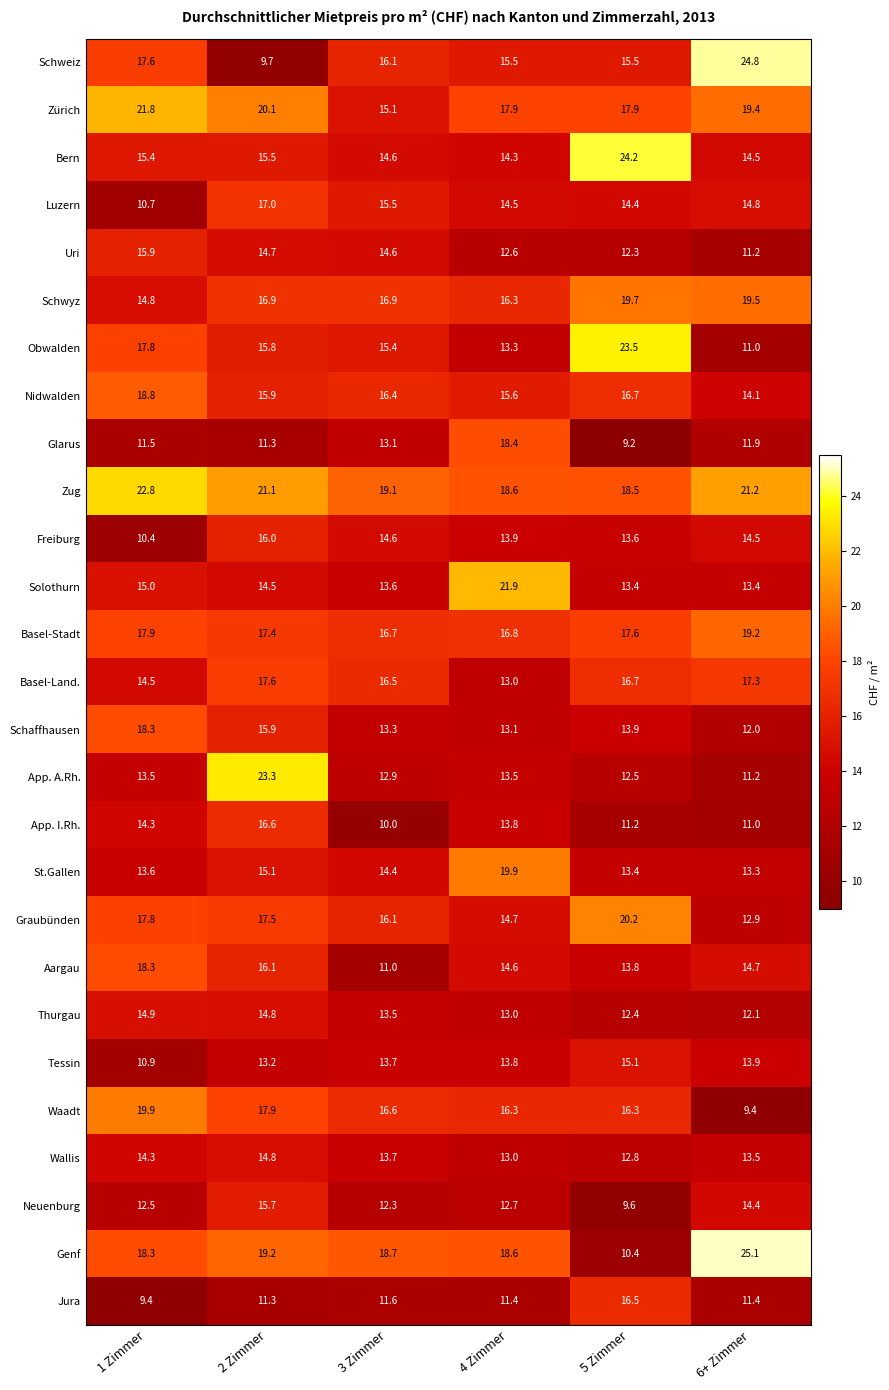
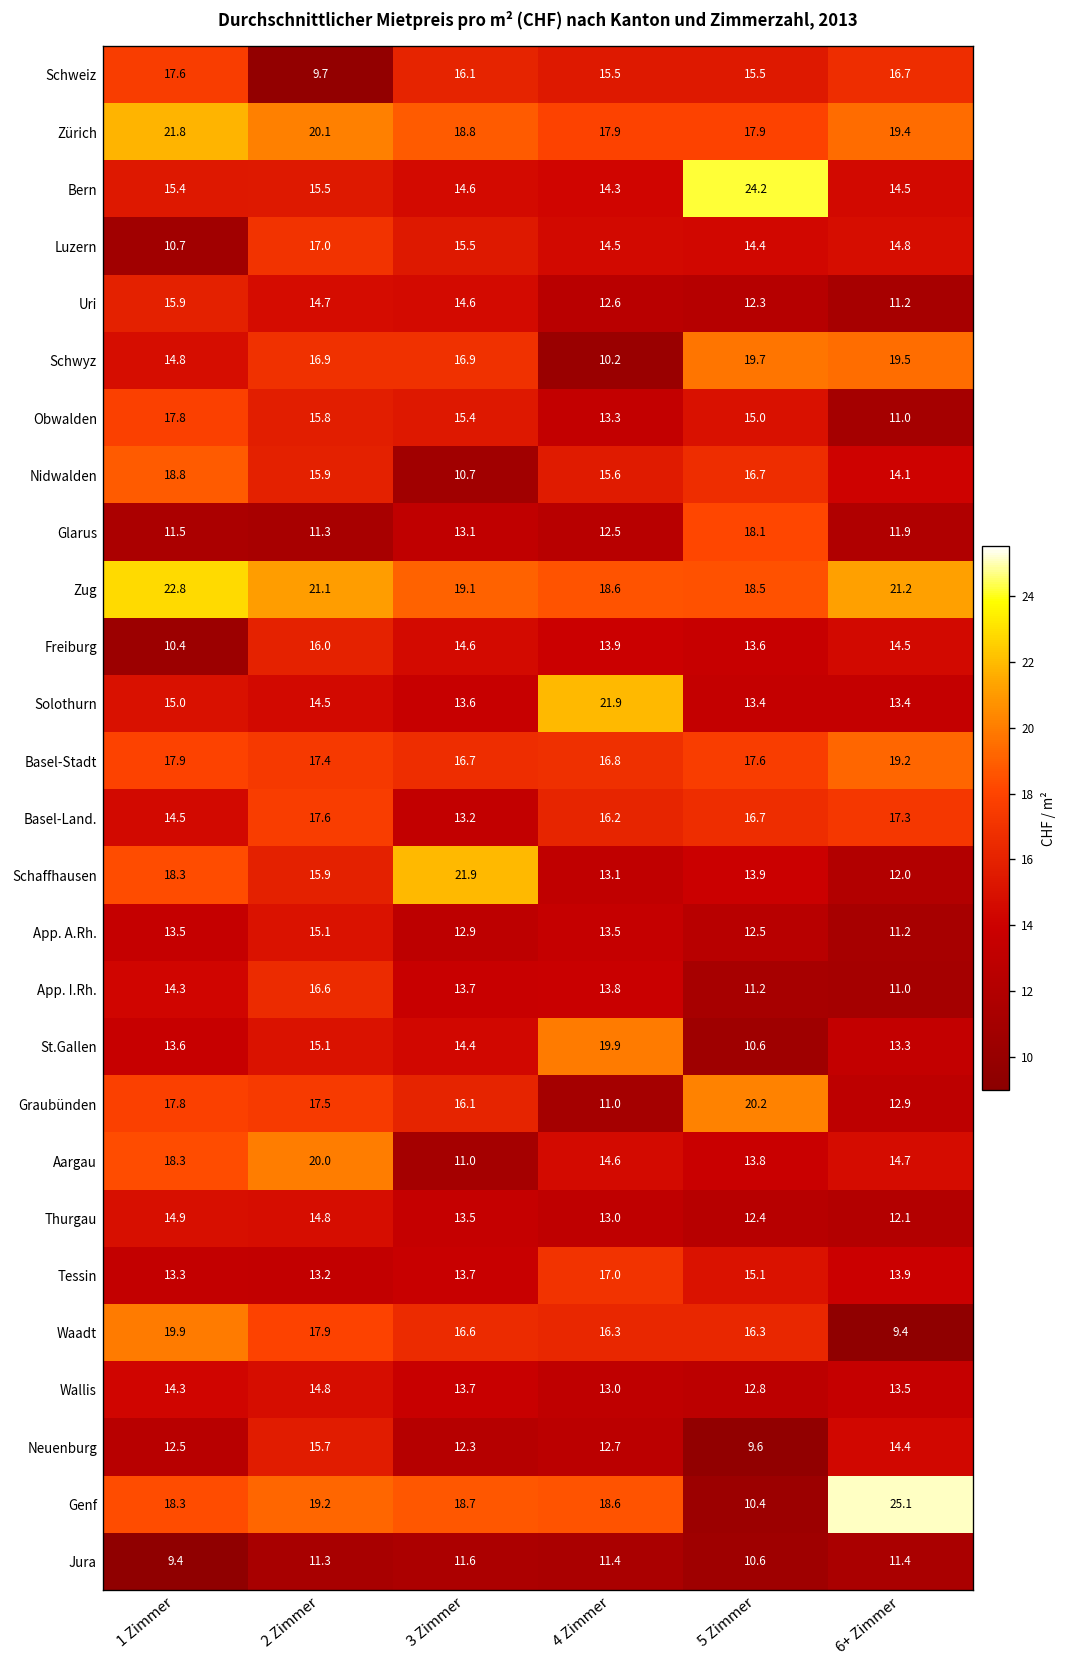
  {
    "Schweiz": {
      "1 Zimmer": 17.6,
      "2 Zimmer": 9.7,
      "3 Zimmer": 16.1,
      "4 Zimmer": 15.5,
      "5 Zimmer": 15.5,
-     "6+ Zimmer": 24.8
+     "6+ Zimmer": 16.7
    },
    "Zürich": {
      "1 Zimmer": 21.8,
      "2 Zimmer": 20.1,
-     "3 Zimmer": 15.1,
+     "3 Zimmer": 18.8,
      "4 Zimmer": 17.9,
      "5 Zimmer": 17.9,
      "6+ Zimmer": 19.4
    },
    "Bern": {
      "1 Zimmer": 15.4,
      "2 Zimmer": 15.5,
      "3 Zimmer": 14.6,
      "4 Zimmer": 14.3,
      "5 Zimmer": 24.2,
      "6+ Zimmer": 14.5
    },
    "Luzern": {
      "1 Zimmer": 10.7,
      "2 Zimmer": 17.0,
      "3 Zimmer": 15.5,
      "4 Zimmer": 14.5,
      "5 Zimmer": 14.4,
      "6+ Zimmer": 14.8
    },
    "Uri": {
      "1 Zimmer": 15.9,
      "2 Zimmer": 14.7,
      "3 Zimmer": 14.6,
      "4 Zimmer": 12.6,
      "5 Zimmer": 12.3,
      "6+ Zimmer": 11.2
    },
    "Schwyz": {
      "1 Zimmer": 14.8,
      "2 Zimmer": 16.9,
      "3 Zimmer": 16.9,
-     "4 Zimmer": 16.3,
+     "4 Zimmer": 10.2,
      "5 Zimmer": 19.7,
      "6+ Zimmer": 19.5
    },
    "Obwalden": {
      "1 Zimmer": 17.8,
      "2 Zimmer": 15.8,
      "3 Zimmer": 15.4,
      "4 Zimmer": 13.3,
-     "5 Zimmer": 23.5,
+     "5 Zimmer": 15.0,
      "6+ Zimmer": 11.0
    },
    "Nidwalden": {
      "1 Zimmer": 18.8,
      "2 Zimmer": 15.9,
-     "3 Zimmer": 16.4,
+     "3 Zimmer": 10.7,
      "4 Zimmer": 15.6,
      "5 Zimmer": 16.7,
      "6+ Zimmer": 14.1
    },
    "Glarus": {
      "1 Zimmer": 11.5,
      "2 Zimmer": 11.3,
      "3 Zimmer": 13.1,
-     "4 Zimmer": 18.4,
-     "5 Zimmer": 9.2,
+     "4 Zimmer": 12.5,
+     "5 Zimmer": 18.1,
      "6+ Zimmer": 11.9
    },
    "Zug": {
      "1 Zimmer": 22.8,
      "2 Zimmer": 21.1,
      "3 Zimmer": 19.1,
      "4 Zimmer": 18.6,
      "5 Zimmer": 18.5,
      "6+ Zimmer": 21.2
    },
    "Freiburg": {
      "1 Zimmer": 10.4,
      "2 Zimmer": 16.0,
      "3 Zimmer": 14.6,
      "4 Zimmer": 13.9,
      "5 Zimmer": 13.6,
      "6+ Zimmer": 14.5
    },
    "Solothurn": {
      "1 Zimmer": 15.0,
      "2 Zimmer": 14.5,
      "3 Zimmer": 13.6,
      "4 Zimmer": 21.9,
      "5 Zimmer": 13.4,
      "6+ Zimmer": 13.4
    },
    "Basel-Stadt": {
      "1 Zimmer": 17.9,
      "2 Zimmer": 17.4,
      "3 Zimmer": 16.7,
      "4 Zimmer": 16.8,
      "5 Zimmer": 17.6,
      "6+ Zimmer": 19.2
    },
    "Basel-Land.": {
      "1 Zimmer": 14.5,
      "2 Zimmer": 17.6,
-     "3 Zimmer": 16.5,
-     "4 Zimmer": 13.0,
+     "3 Zimmer": 13.2,
+     "4 Zimmer": 16.2,
      "5 Zimmer": 16.7,
      "6+ Zimmer": 17.3
    },
    "Schaffhausen": {
      "1 Zimmer": 18.3,
      "2 Zimmer": 15.9,
-     "3 Zimmer": 13.3,
+     "3 Zimmer": 21.9,
      "4 Zimmer": 13.1,
      "5 Zimmer": 13.9,
      "6+ Zimmer": 12.0
    },
    "App. A.Rh.": {
      "1 Zimmer": 13.5,
-     "2 Zimmer": 23.3,
+     "2 Zimmer": 15.1,
      "3 Zimmer": 12.9,
      "4 Zimmer": 13.5,
      "5 Zimmer": 12.5,
      "6+ Zimmer": 11.2
    },
    "App. I.Rh.": {
      "1 Zimmer": 14.3,
      "2 Zimmer": 16.6,
-     "3 Zimmer": 10.0,
+     "3 Zimmer": 13.7,
      "4 Zimmer": 13.8,
      "5 Zimmer": 11.2,
      "6+ Zimmer": 11.0
    },
    "St.Gallen": {
      "1 Zimmer": 13.6,
      "2 Zimmer": 15.1,
      "3 Zimmer": 14.4,
      "4 Zimmer": 19.9,
-     "5 Zimmer": 13.4,
+     "5 Zimmer": 10.6,
      "6+ Zimmer": 13.3
    },
    "Graubünden": {
      "1 Zimmer": 17.8,
      "2 Zimmer": 17.5,
      "3 Zimmer": 16.1,
-     "4 Zimmer": 14.7,
+     "4 Zimmer": 11.0,
      "5 Zimmer": 20.2,
      "6+ Zimmer": 12.9
    },
    "Aargau": {
      "1 Zimmer": 18.3,
-     "2 Zimmer": 16.1,
+     "2 Zimmer": 20.0,
      "3 Zimmer": 11.0,
      "4 Zimmer": 14.6,
      "5 Zimmer": 13.8,
      "6+ Zimmer": 14.7
    },
    "Thurgau": {
      "1 Zimmer": 14.9,
      "2 Zimmer": 14.8,
      "3 Zimmer": 13.5,
      "4 Zimmer": 13.0,
      "5 Zimmer": 12.4,
      "6+ Zimmer": 12.1
    },
    "Tessin": {
-     "1 Zimmer": 10.9,
+     "1 Zimmer": 13.3,
      "2 Zimmer": 13.2,
      "3 Zimmer": 13.7,
-     "4 Zimmer": 13.8,
+     "4 Zimmer": 17.0,
      "5 Zimmer": 15.1,
      "6+ Zimmer": 13.9
    },
    "Waadt": {
      "1 Zimmer": 19.9,
      "2 Zimmer": 17.9,
      "3 Zimmer": 16.6,
      "4 Zimmer": 16.3,
      "5 Zimmer": 16.3,
      "6+ Zimmer": 9.4
    },
    "Wallis": {
      "1 Zimmer": 14.3,
      "2 Zimmer": 14.8,
      "3 Zimmer": 13.7,
      "4 Zimmer": 13.0,
      "5 Zimmer": 12.8,
      "6+ Zimmer": 13.5
    },
    "Neuenburg": {
      "1 Zimmer": 12.5,
      "2 Zimmer": 15.7,
      "3 Zimmer": 12.3,
      "4 Zimmer": 12.7,
      "5 Zimmer": 9.6,
      "6+ Zimmer": 14.4
    },
    "Genf": {
      "1 Zimmer": 18.3,
      "2 Zimmer": 19.2,
      "3 Zimmer": 18.7,
      "4 Zimmer": 18.6,
      "5 Zimmer": 10.4,
      "6+ Zimmer": 25.1
    },
    "Jura": {
      "1 Zimmer": 9.4,
      "2 Zimmer": 11.3,
      "3 Zimmer": 11.6,
      "4 Zimmer": 11.4,
-     "5 Zimmer": 16.5,
+     "5 Zimmer": 10.6,
      "6+ Zimmer": 11.4
    }
  }
